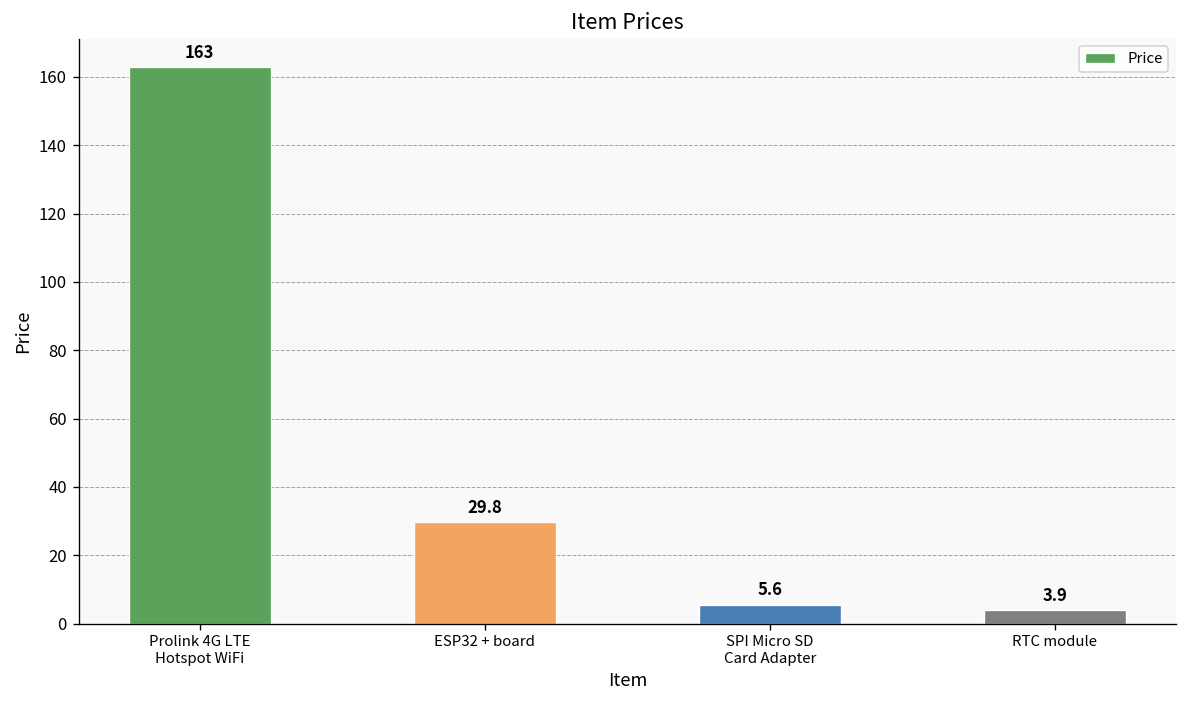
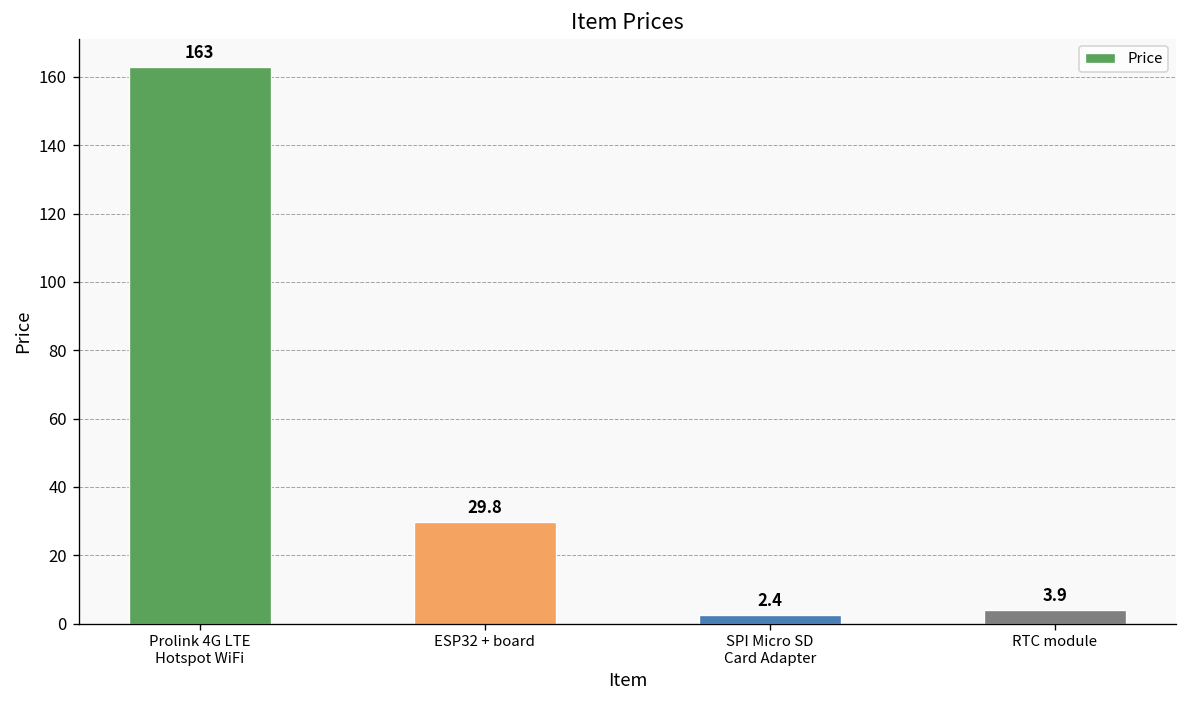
  {
    "Prolink 4G LTE Hotspot WiFi": 163,
    "ESP32 + board": 29.8,
-   "SPI Micro SD Card Adapter": 5.6,
+   "SPI Micro SD Card Adapter": 2.4,
    "RTC module": 3.9
  }
